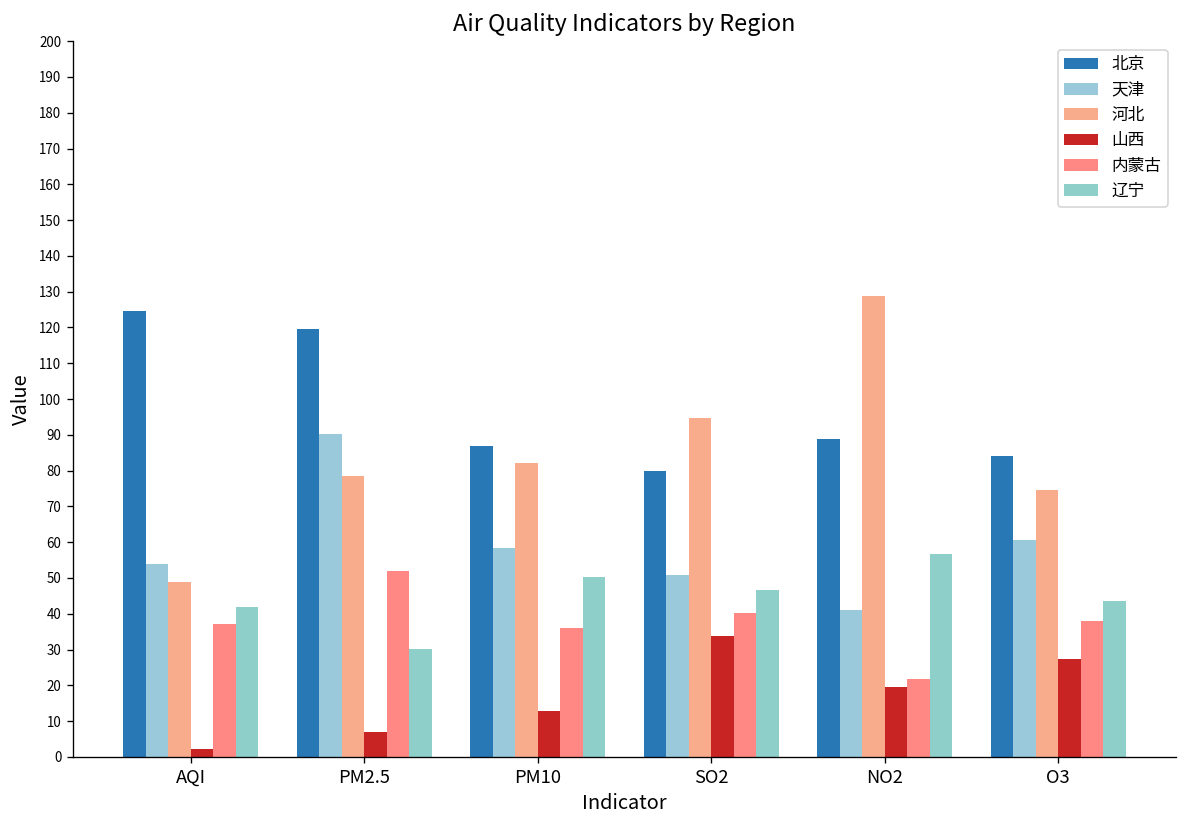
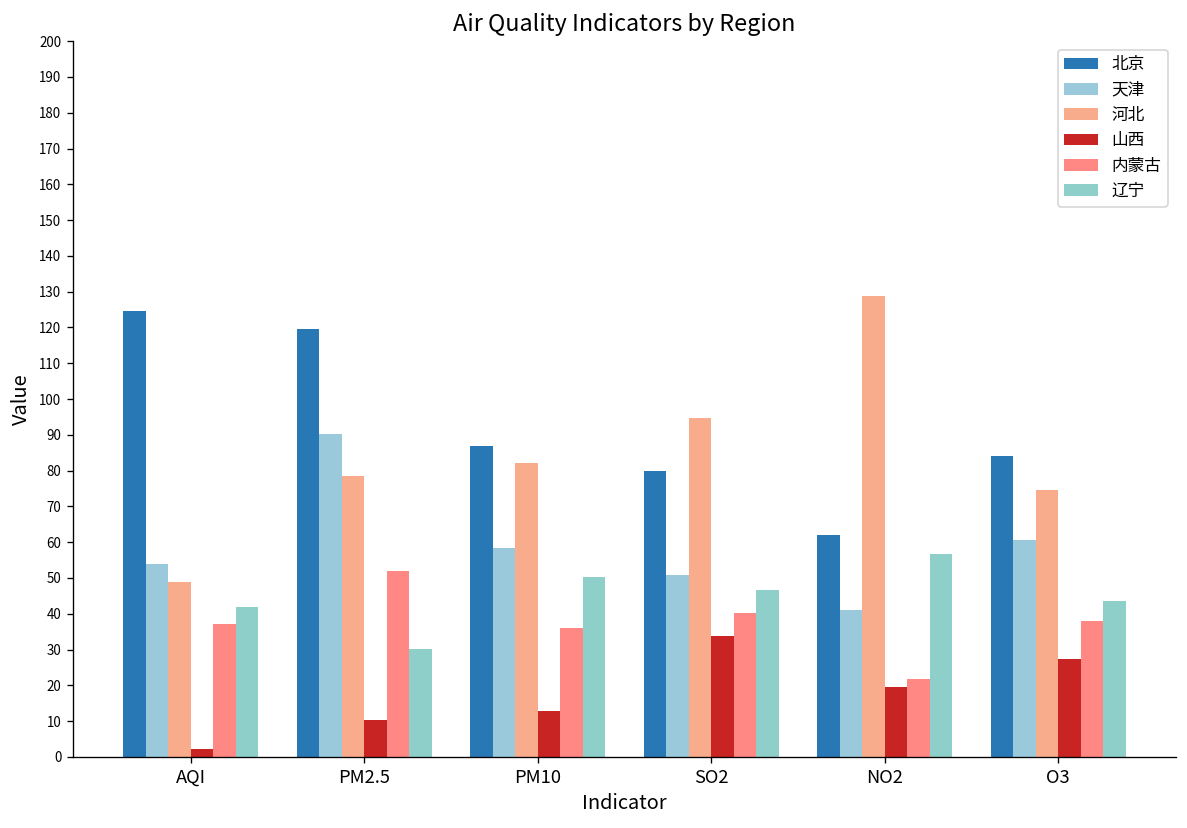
  {
    "北京": {
      "AQI": 125,
      "PM2.5": 120,
      "PM10": 87,
      "SO2": 80,
-     "NO2": 89,
+     "NO2": 62,
      "O3": 84
    },
    "山西": {
      "AQI": 2,
-     "PM2.5": 7,
+     "PM2.5": 10,
      "PM10": 13,
      "SO2": 34,
      "NO2": 19,
      "O3": 27
    }
  }
